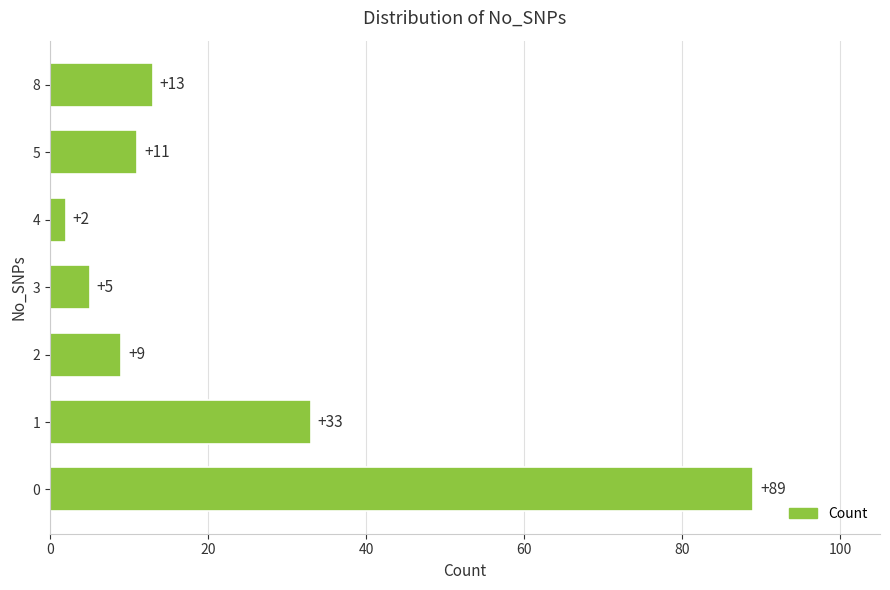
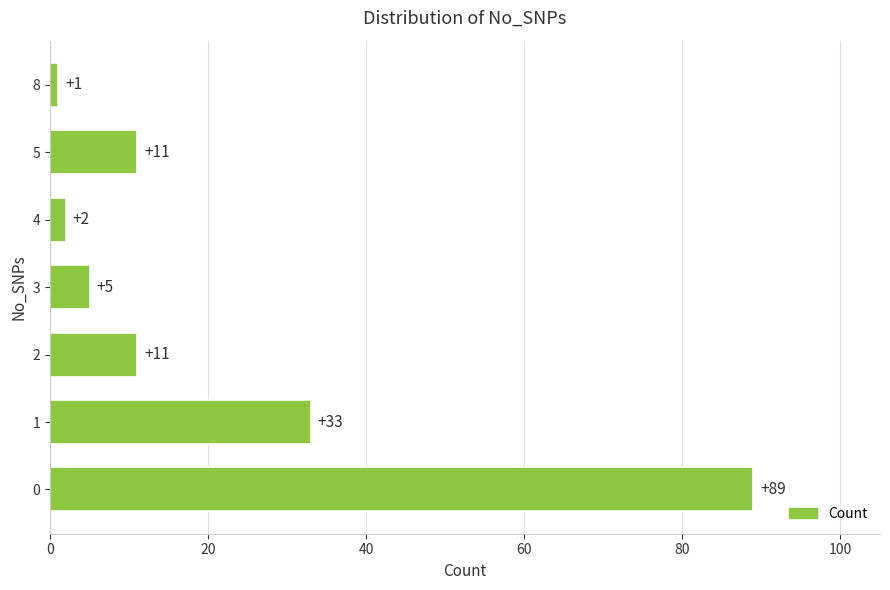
  {
-   "8": "+13",
+   "8": "+1",
    "5": "+11",
    "4": "+2",
    "3": "+5",
-   "2": "+9",
+   "2": "+11",
    "1": "+33",
    "0": "+89"
  }
